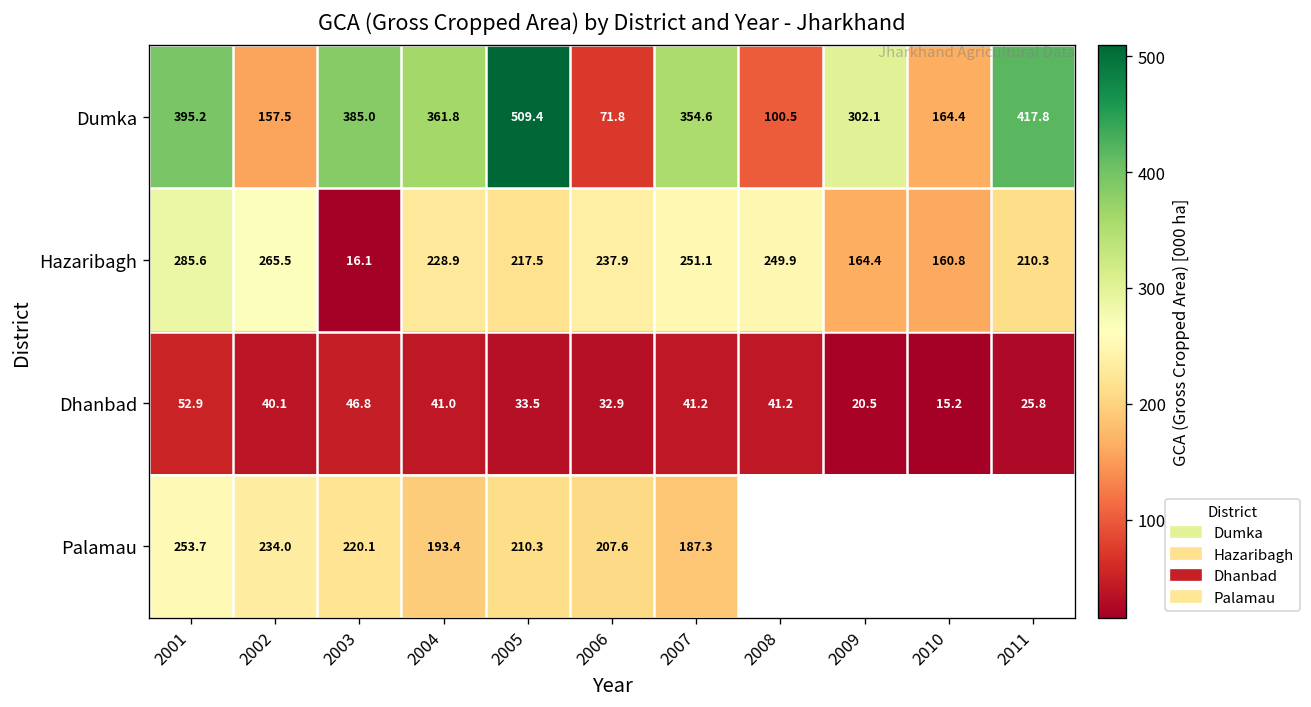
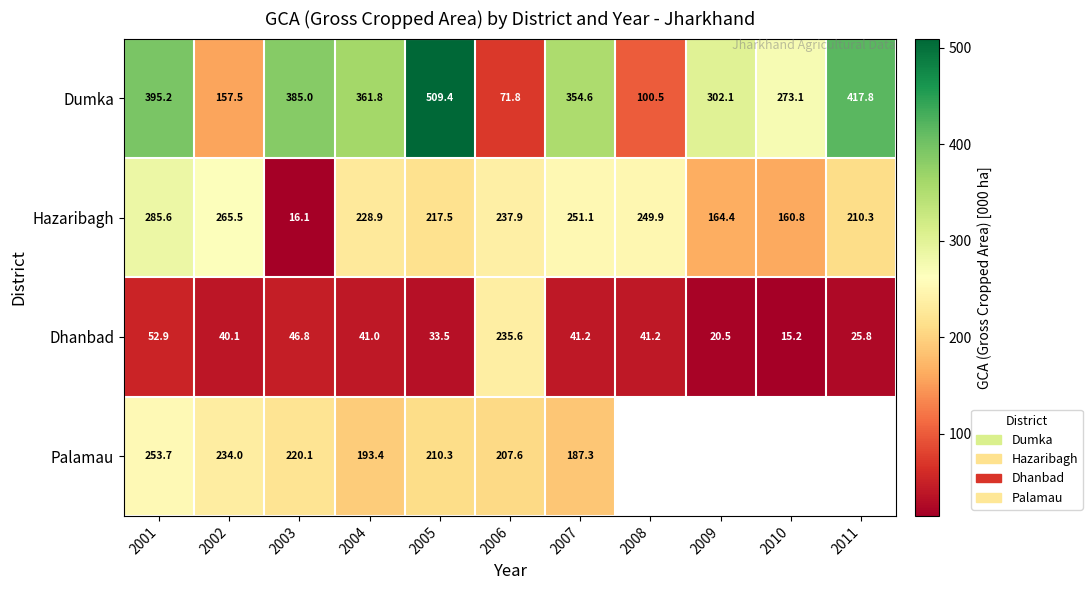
  {
    "Dumka": {
      "2001": 395.2,
      "2002": 157.5,
      "2003": 385.0,
      "2004": 361.8,
      "2005": 509.4,
      "2006": 71.8,
      "2007": 354.6,
      "2008": 100.5,
      "2009": 302.1,
-     "2010": 164.4,
+     "2010": 273.1,
      "2011": 417.8
    },
    "Hazaribagh": {
      "2001": 285.6,
      "2002": 265.5,
      "2003": 16.1,
      "2004": 228.9,
      "2005": 217.5,
      "2006": 237.9,
      "2007": 251.1,
      "2008": 249.9,
      "2009": 164.4,
      "2010": 160.8,
      "2011": 210.3
    },
    "Dhanbad": {
      "2001": 52.9,
      "2002": 40.1,
      "2003": 46.8,
      "2004": 41.0,
      "2005": 33.5,
-     "2006": 32.9,
+     "2006": 235.6,
      "2007": 41.2,
      "2008": 41.2,
      "2009": 20.5,
      "2010": 15.2,
      "2011": 25.8
    },
    "Palamau": {
      "2001": 253.7,
      "2002": 234.0,
      "2003": 220.1,
      "2004": 193.4,
      "2005": 210.3,
      "2006": 207.6,
      "2007": 187.3
    }
  }
